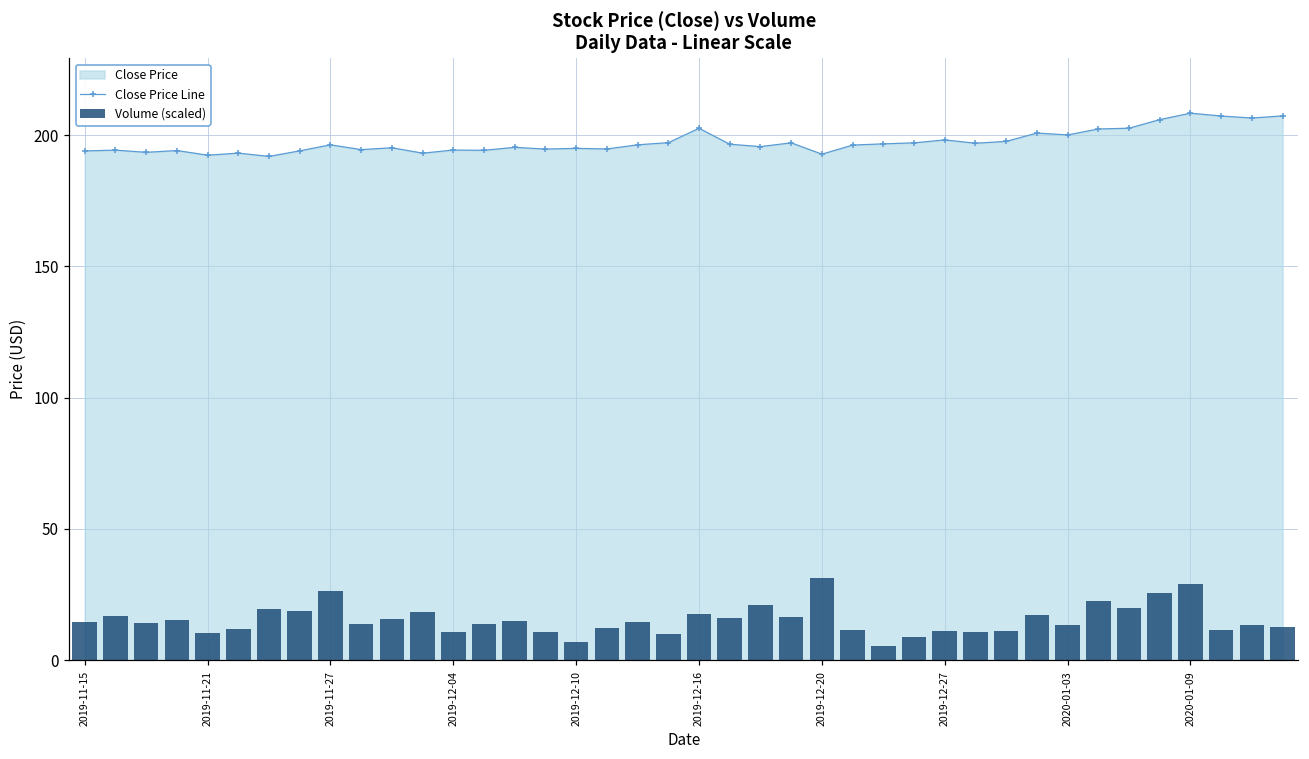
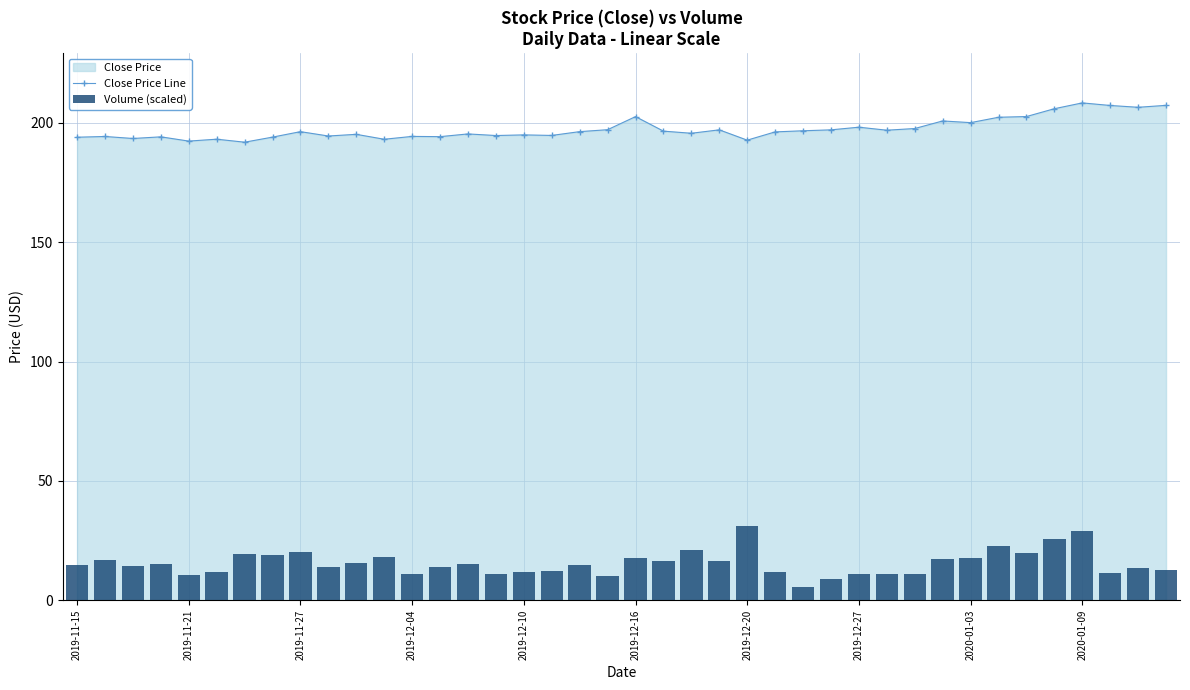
  {
    "Close Price": {
      "2019-11-15": 194,
      "2019-11-21": 192,
      "2019-11-27": 196,
      "2019-12-04": 194,
      "2019-12-10": 195,
      "2019-12-16": 203,
      "2019-12-20": 193,
      "2019-12-27": 198,
      "2020-01-03": 200,
      "2020-01-09": 208
    },
    "Volume (scaled)": {
      "2019-11-15": 15,
      "2019-11-21": 11,
-     "2019-11-27": 26,
+     "2019-11-27": 20,
      "2019-12-04": 11,
-     "2019-12-10": 7,
+     "2019-12-10": 12,
      "2019-12-16": 18,
      "2019-12-20": 31,
      "2019-12-27": 11,
-     "2020-01-03": 13,
+     "2020-01-03": 18,
      "2020-01-09": 29
    }
  }
